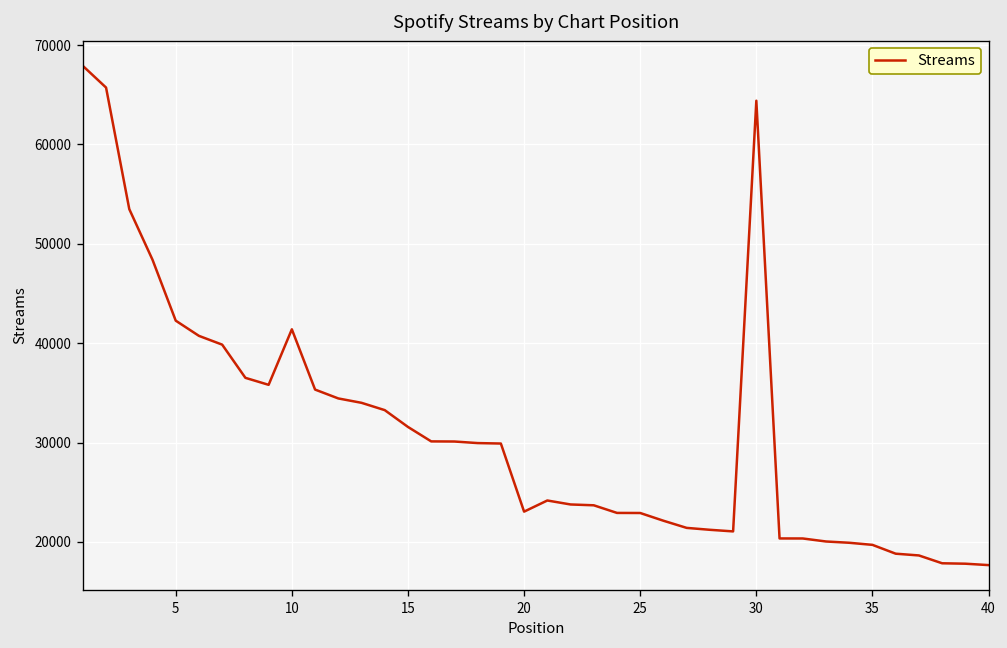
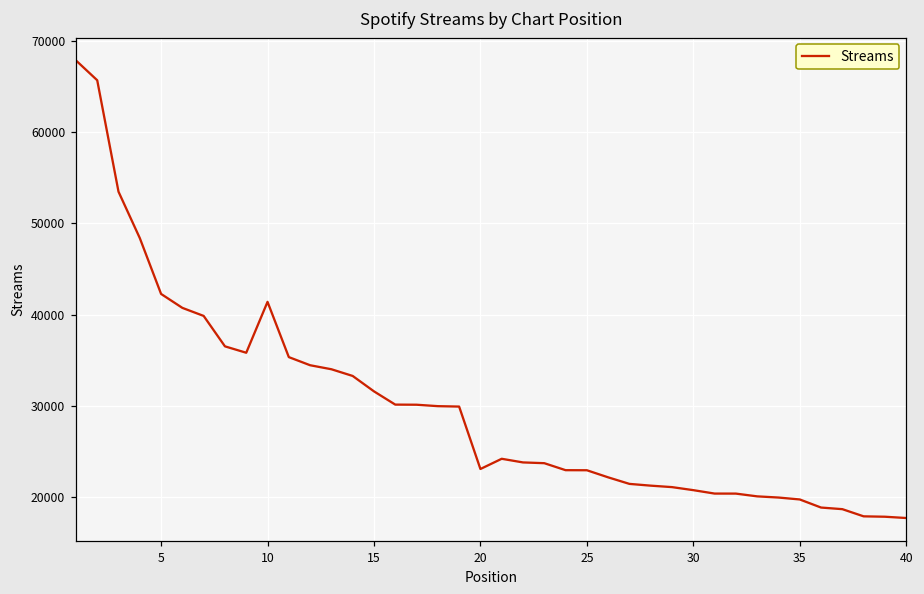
  {
    "5": 42000,
    "10": 41000,
    "15": 32000,
    "20": 23000,
    "25": 23000,
-   "30": 64000,
+   "30": 21000,
    "35": 20000,
    "40": 18000
  }
